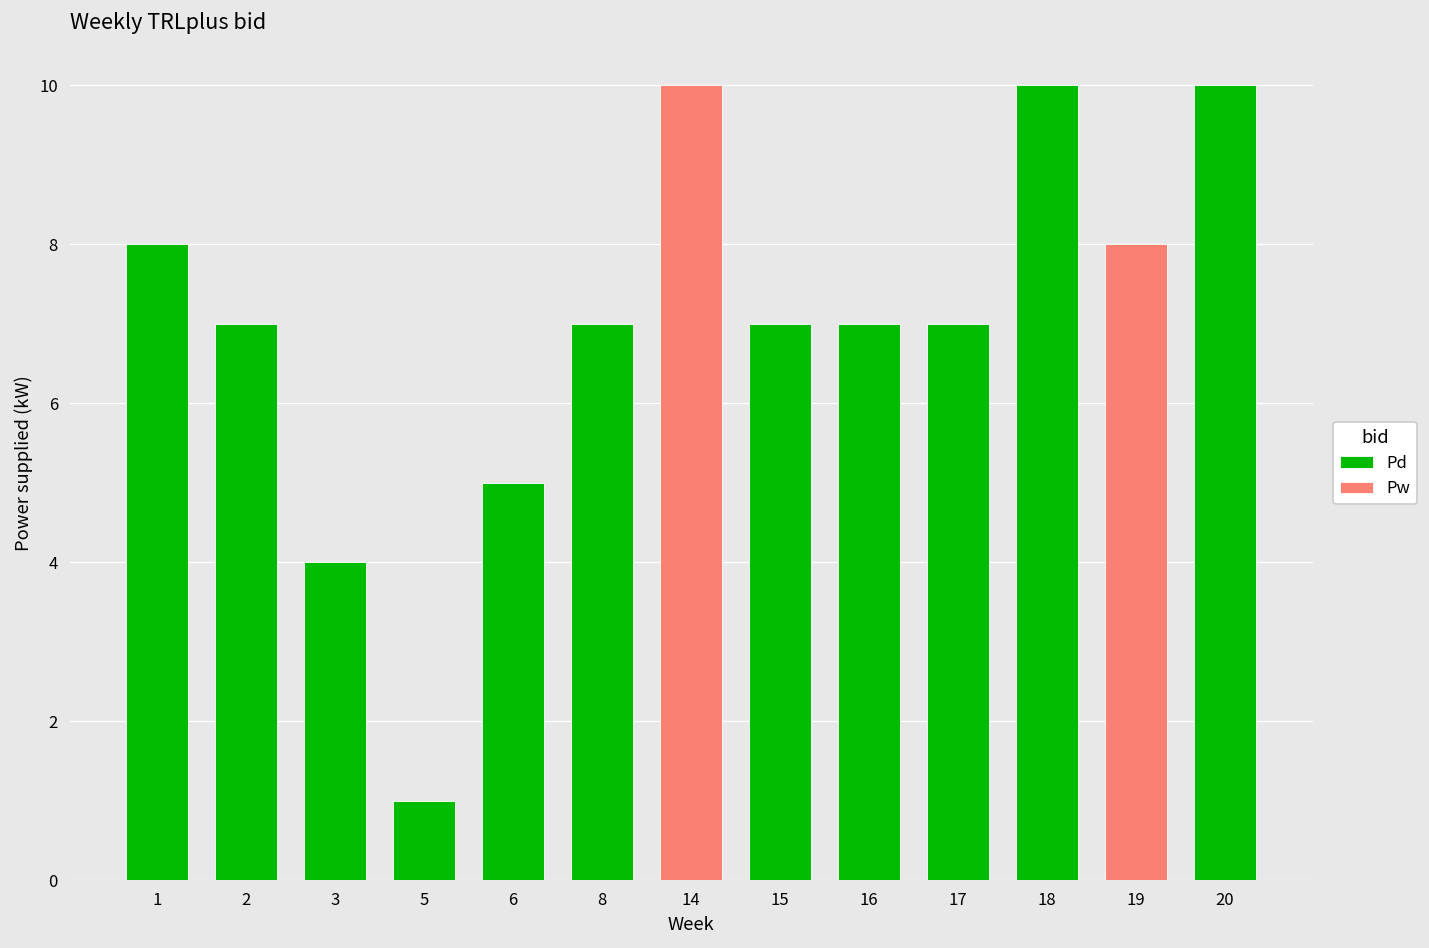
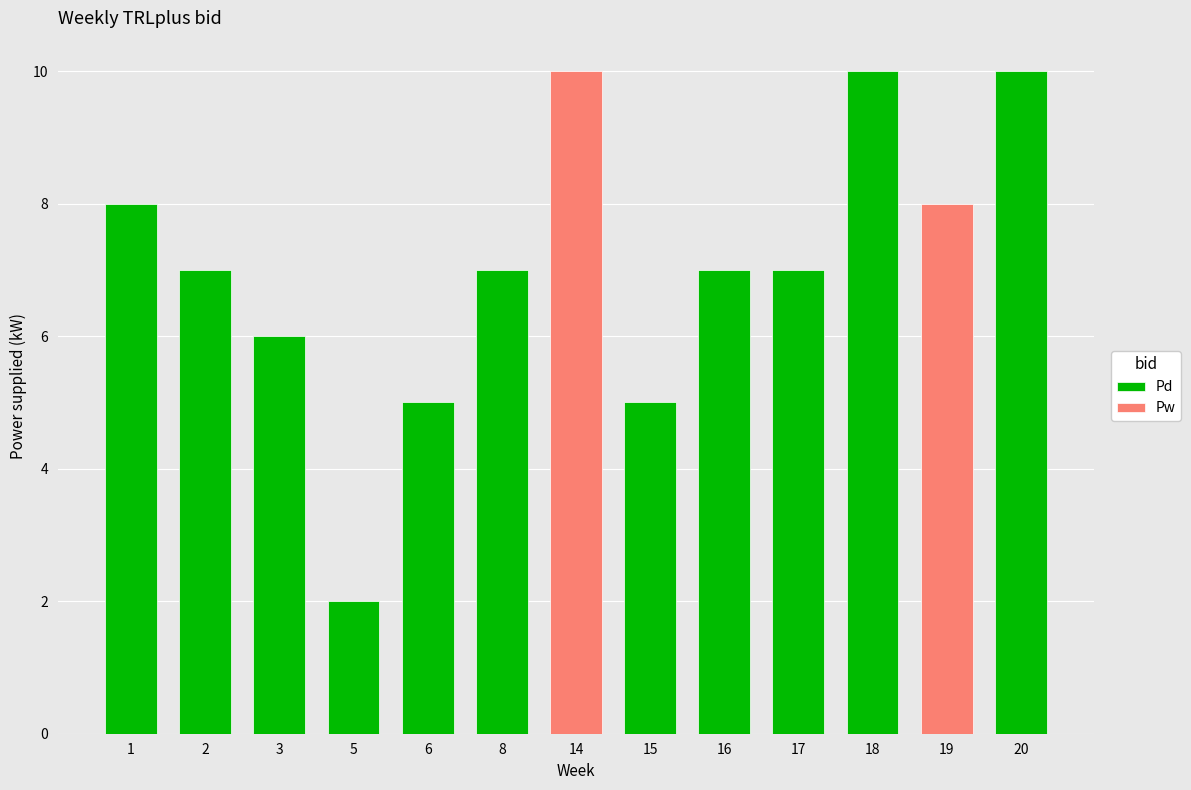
  {
    "1": 8,
    "2": 7,
-   "3": 4,
-   "5": 1,
+   "3": 6,
+   "5": 2,
    "6": 5,
    "8": 7,
    "14": 10,
-   "15": 7,
+   "15": 5,
    "16": 7,
    "17": 7,
    "18": 10,
    "19": 8,
    "20": 10
  }
